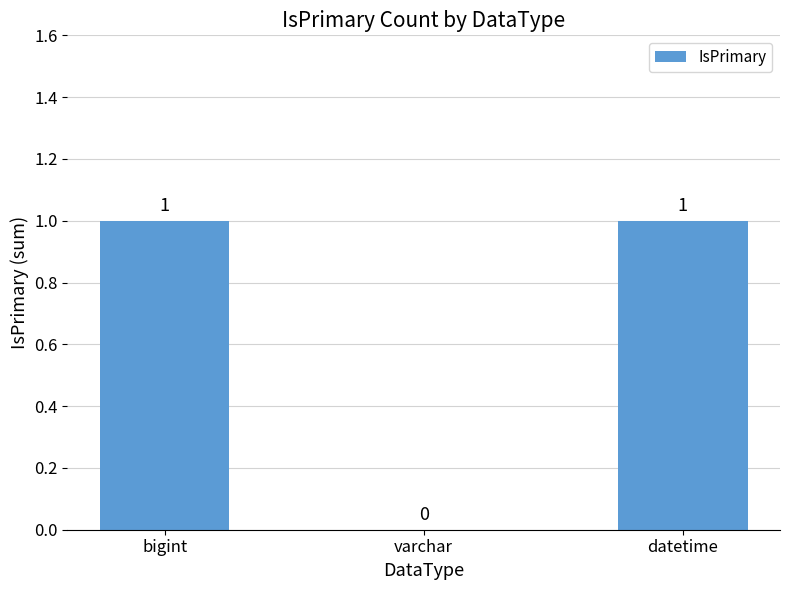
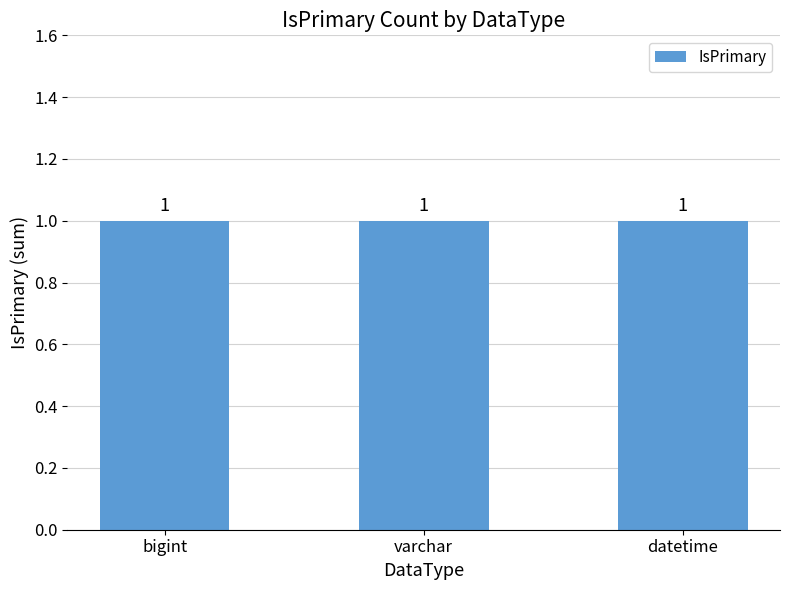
  {
    "bigint": 1,
-   "varchar": 0,
+   "varchar": 1,
    "datetime": 1
  }
